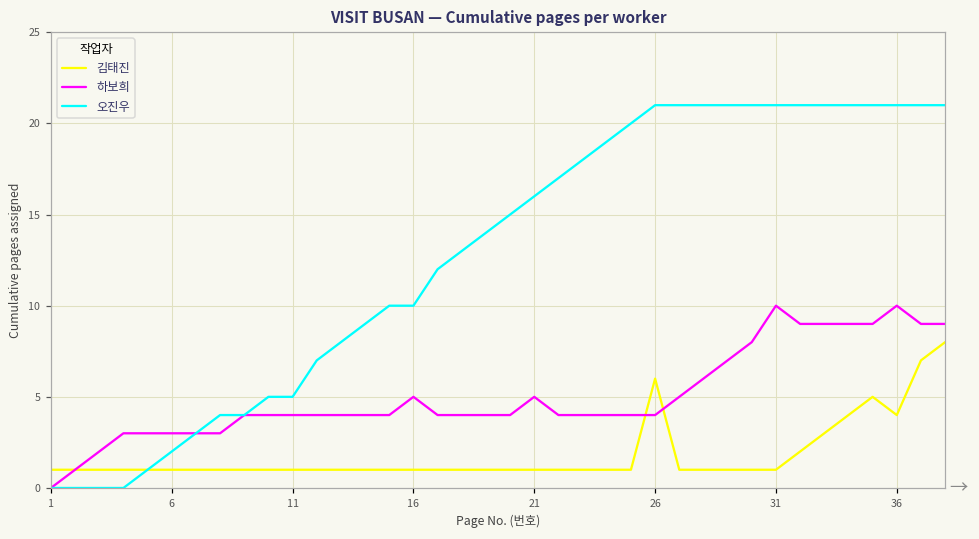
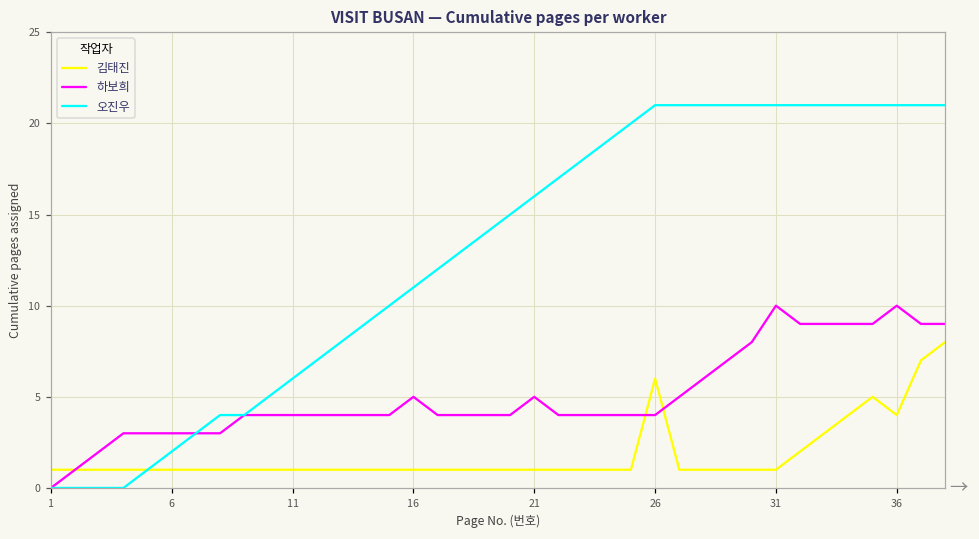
  {
    "김태진": {
      "1": 1,
      "6": 1,
      "11": 1,
      "16": 1,
      "21": 1,
      "26": 6,
      "31": 1,
      "36": 4
    },
    "하보희": {
      "6": 3,
      "11": 4,
      "16": 5,
      "21": 5,
      "26": 4,
      "31": 10,
      "36": 10
    },
    "오진우": {
      "6": 2,
-     "11": 5,
-     "16": 10,
+     "11": 6,
+     "16": 11,
      "21": 16,
      "26": 21,
      "31": 21,
      "36": 21
    }
  }
